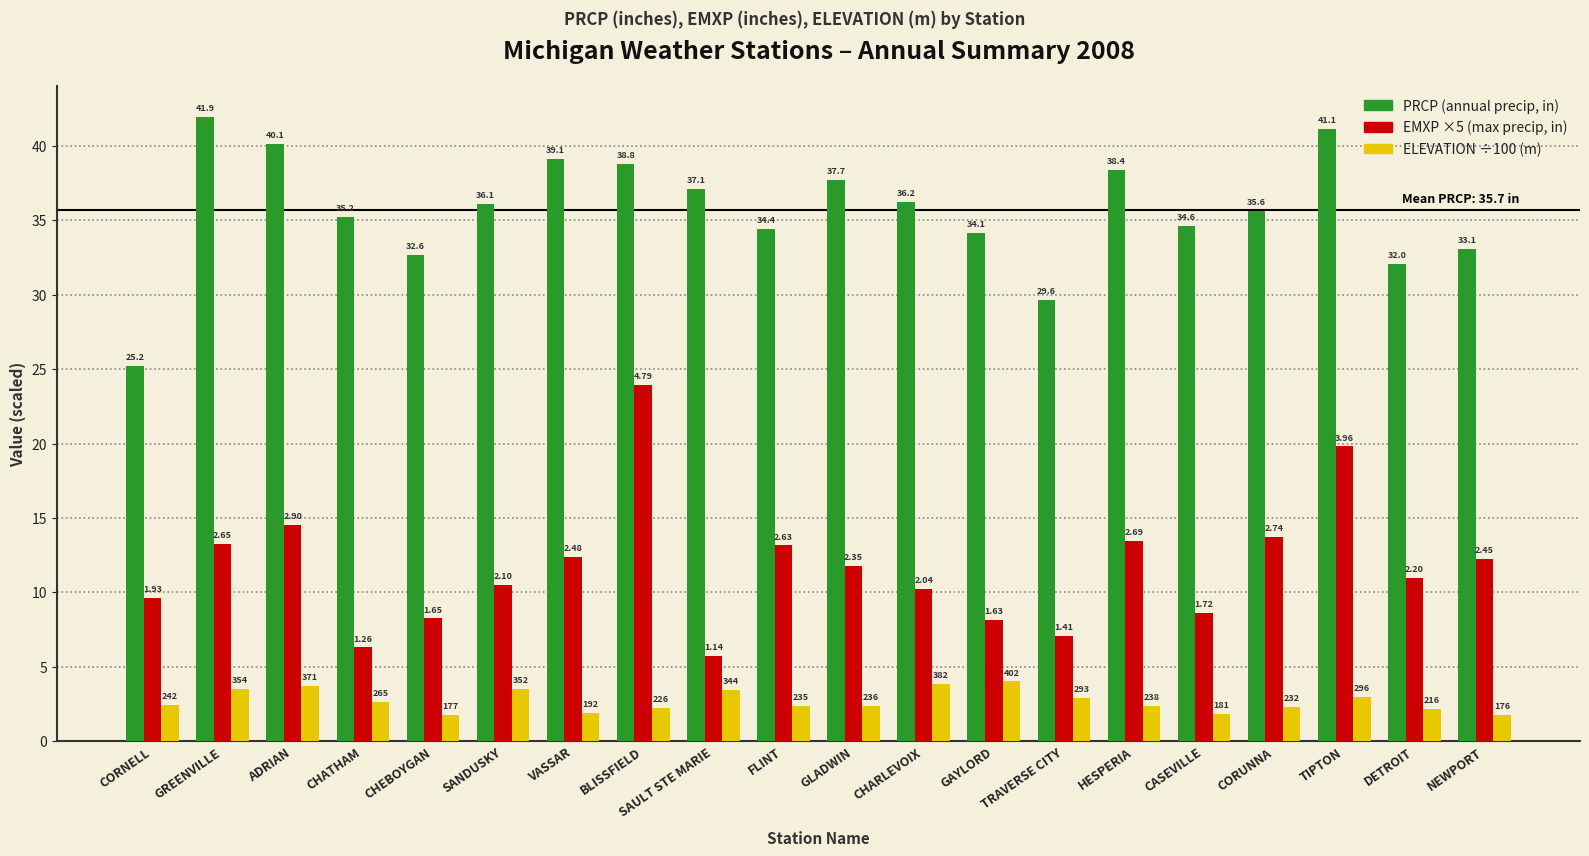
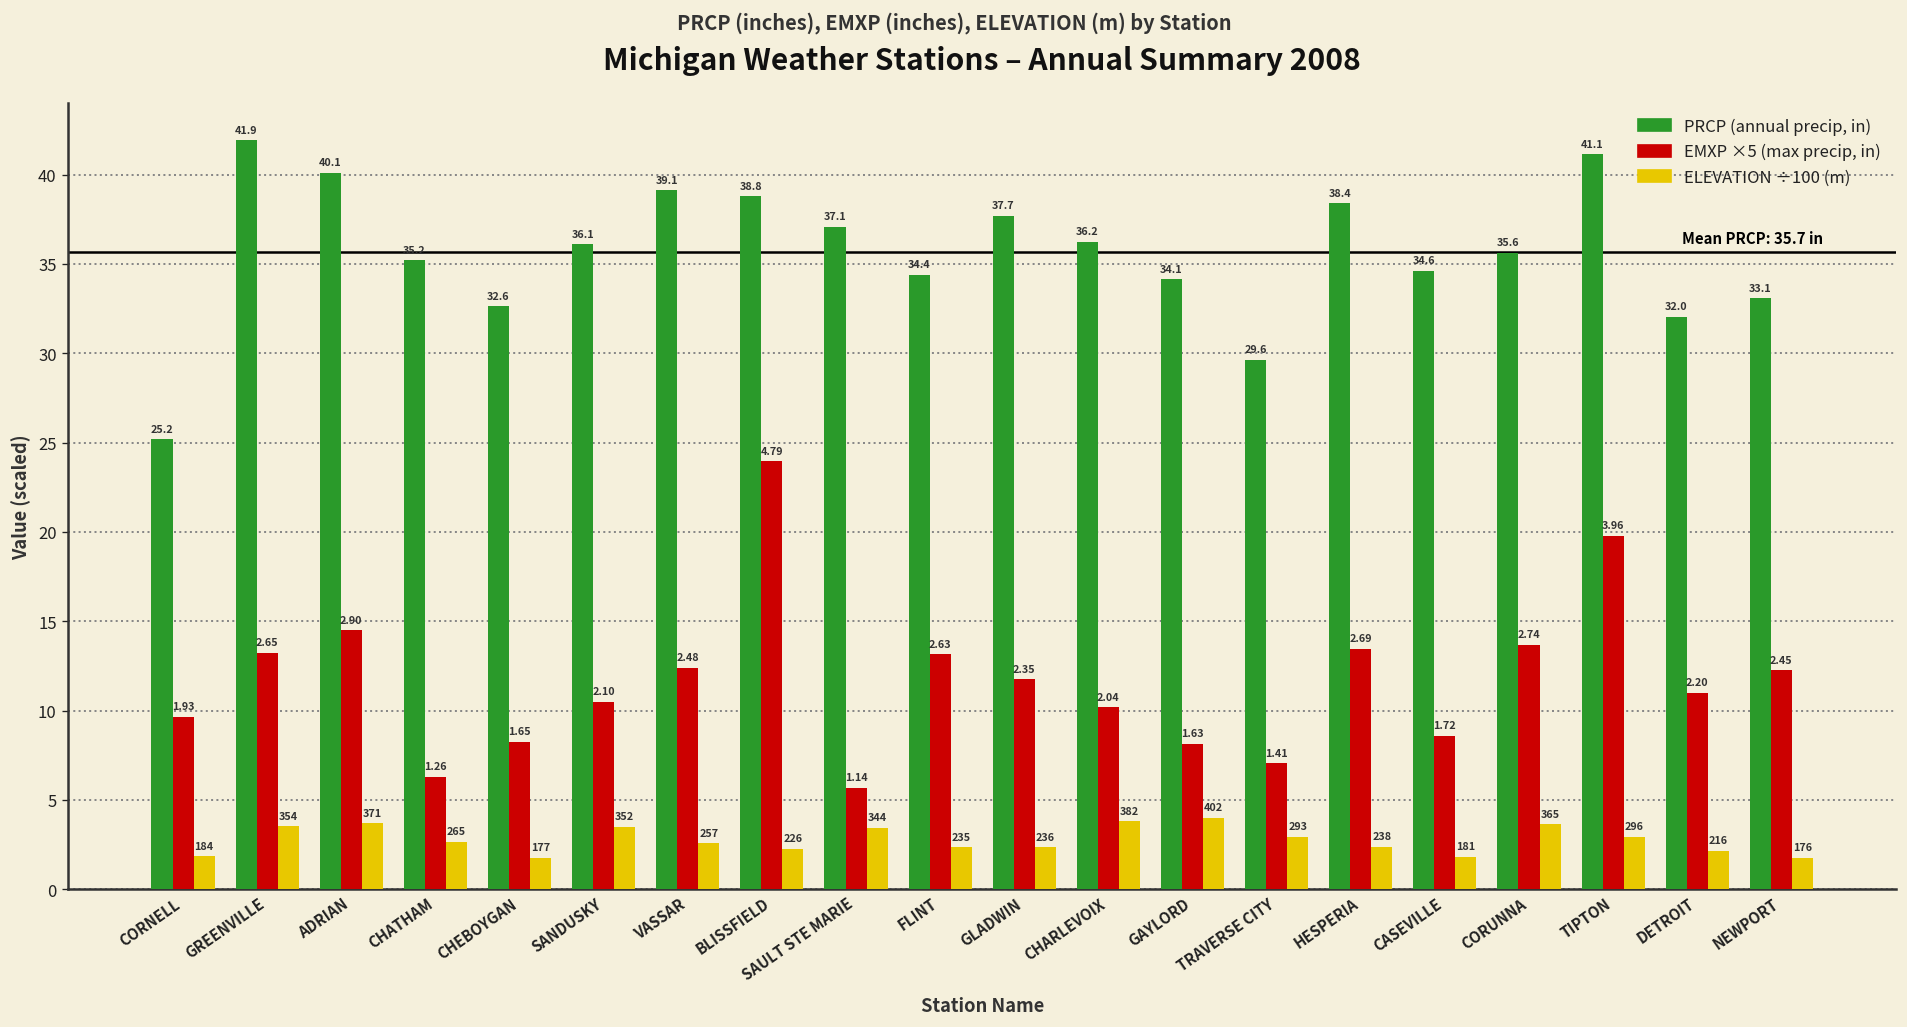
  {
    "ELEVATION ÷100 (m)": {
-     "CORNELL": 242,
-     "VASSAR": 192,
-     "CORUNNA": 232
+     "CORNELL": 184,
+     "VASSAR": 257,
+     "CORUNNA": 365
    }
  }
